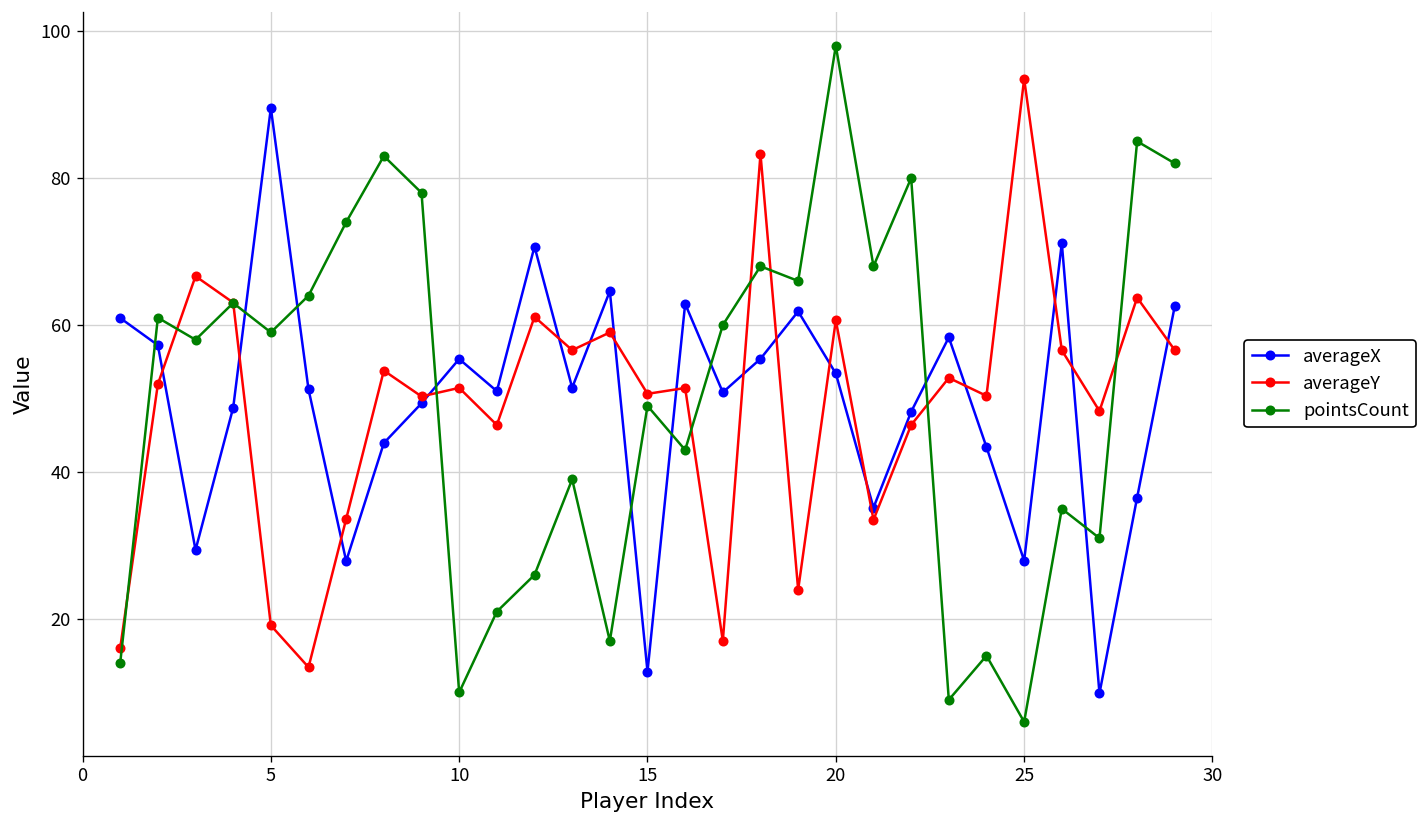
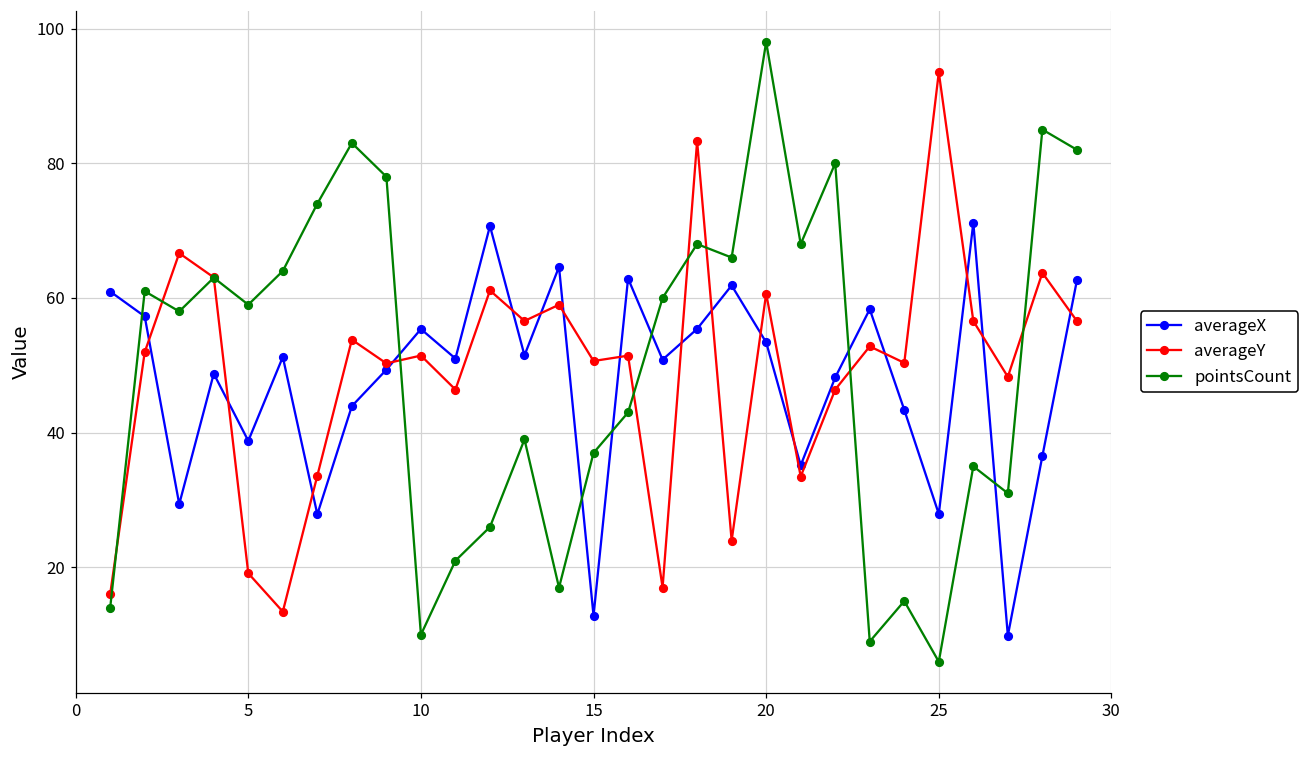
  {
    "averageX": {
-     "5": 90,
+     "5": 39,
      "10": 55,
      "15": 13,
      "20": 53,
      "25": 28
    },
    "averageY": {
      "5": 19,
      "10": 51,
      "15": 51,
      "20": 61,
      "25": 94
    },
    "pointsCount": {
      "5": 59,
      "10": 10,
-     "15": 49,
+     "15": 37,
      "20": 98,
      "25": 6
    }
  }
